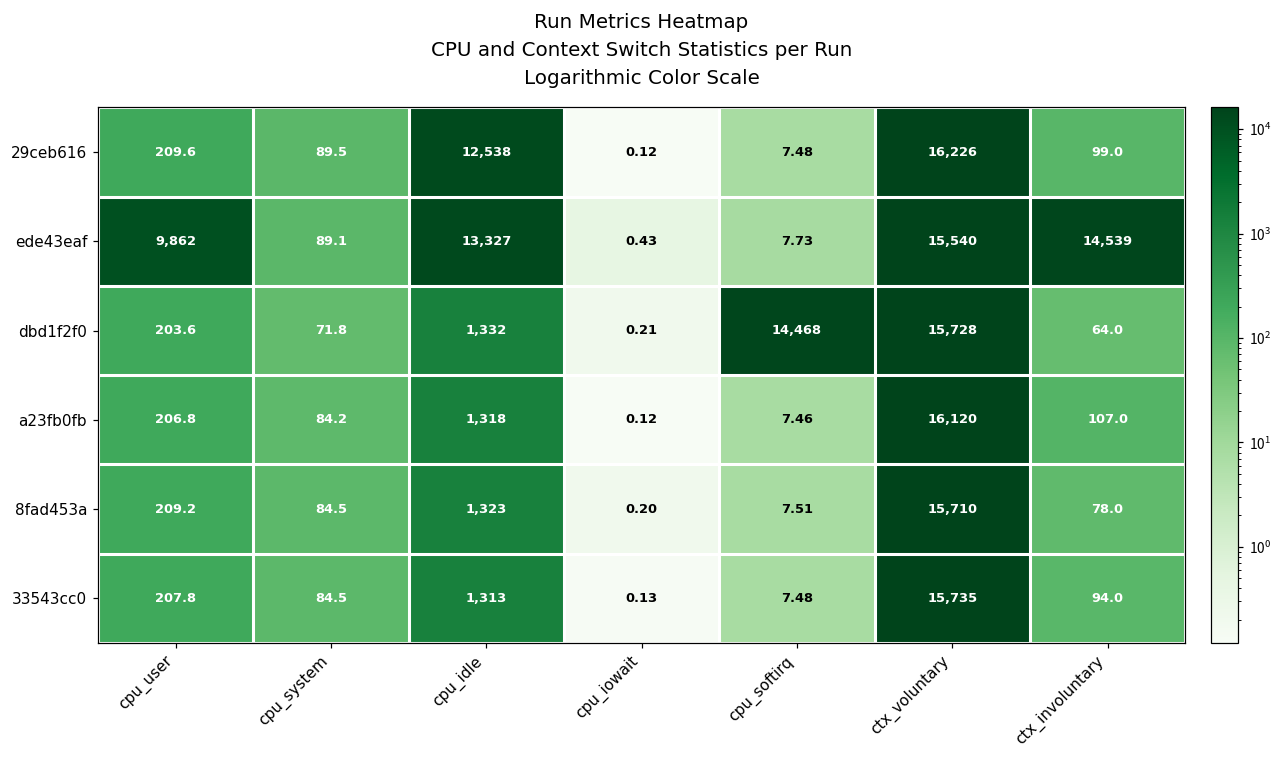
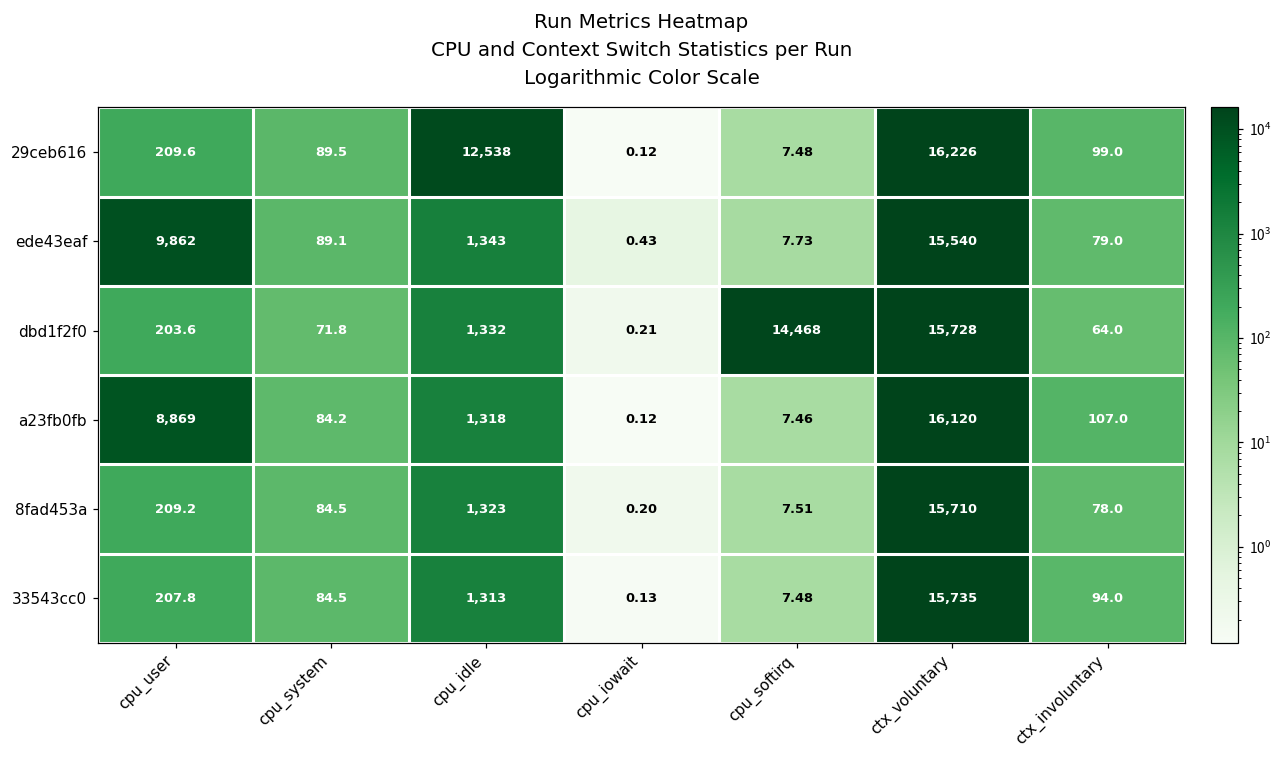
  {
    "29ceb616": {
      "cpu_user": "209.6",
      "cpu_system": "89.5",
      "cpu_idle": "12,538",
      "cpu_iowait": "0.12",
      "cpu_softirq": "7.48",
      "ctx_voluntary": "16,226",
      "ctx_involuntary": "99.0"
    },
    "ede43eaf": {
      "cpu_user": "9,862",
      "cpu_system": "89.1",
-     "cpu_idle": "13,327",
+     "cpu_idle": "1,343",
      "cpu_iowait": "0.43",
      "cpu_softirq": "7.73",
      "ctx_voluntary": "15,540",
-     "ctx_involuntary": "14,539"
+     "ctx_involuntary": "79.0"
    },
    "dbd1f2f0": {
      "cpu_user": "203.6",
      "cpu_system": "71.8",
      "cpu_idle": "1,332",
      "cpu_iowait": "0.21",
      "cpu_softirq": "14,468",
      "ctx_voluntary": "15,728",
      "ctx_involuntary": "64.0"
    },
    "a23fb0fb": {
-     "cpu_user": "206.8",
+     "cpu_user": "8,869",
      "cpu_system": "84.2",
      "cpu_idle": "1,318",
      "cpu_iowait": "0.12",
      "cpu_softirq": "7.46",
      "ctx_voluntary": "16,120",
      "ctx_involuntary": "107.0"
    },
    "8fad453a": {
      "cpu_user": "209.2",
      "cpu_system": "84.5",
      "cpu_idle": "1,323",
      "cpu_iowait": "0.20",
      "cpu_softirq": "7.51",
      "ctx_voluntary": "15,710",
      "ctx_involuntary": "78.0"
    },
    "33543cc0": {
      "cpu_user": "207.8",
      "cpu_system": "84.5",
      "cpu_idle": "1,313",
      "cpu_iowait": "0.13",
      "cpu_softirq": "7.48",
      "ctx_voluntary": "15,735",
      "ctx_involuntary": "94.0"
    }
  }
